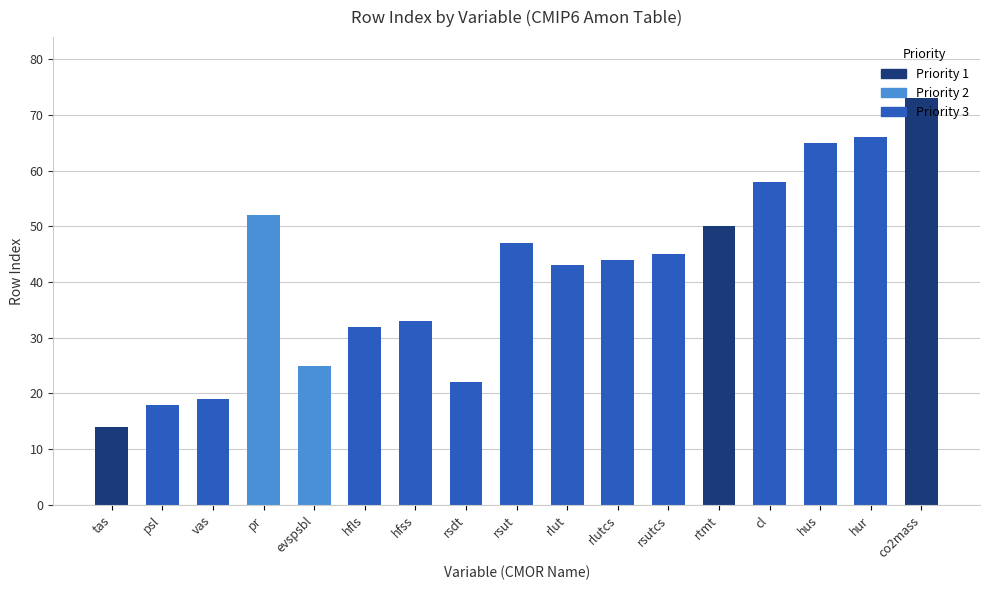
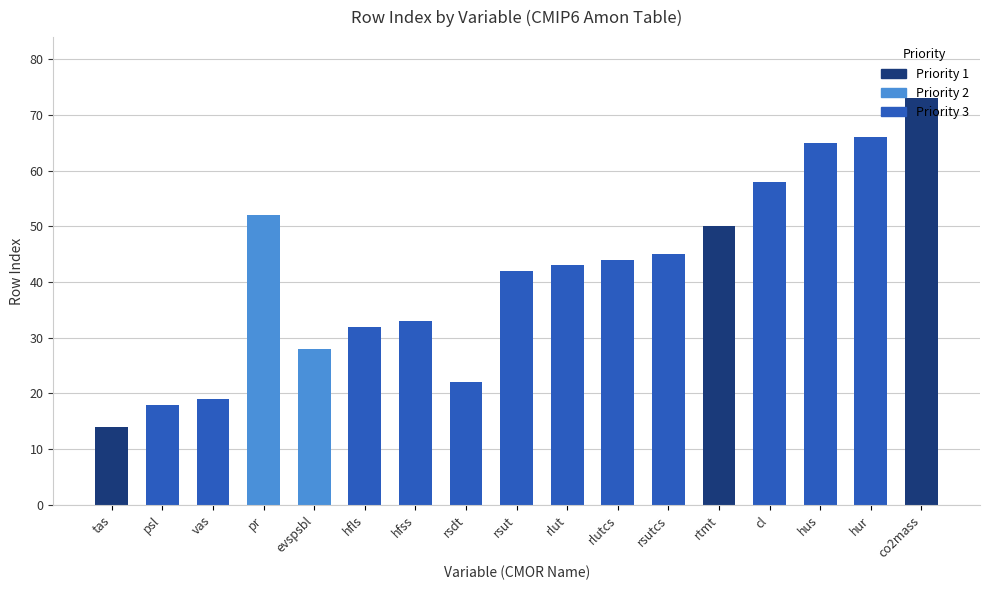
  {
    "tas": 14,
    "psl": 18,
    "vas": 19,
    "pr": 52,
-   "evspsbl": 25,
+   "evspsbl": 28,
    "hfls": 32,
    "hfss": 33,
    "rsdt": 22,
-   "rsut": 47,
+   "rsut": 42,
    "rlut": 43,
    "rlutcs": 44,
    "rsutcs": 45,
    "rtmt": 50,
    "cl": 58,
    "hus": 65,
    "hur": 66,
    "co2mass": 73
  }
